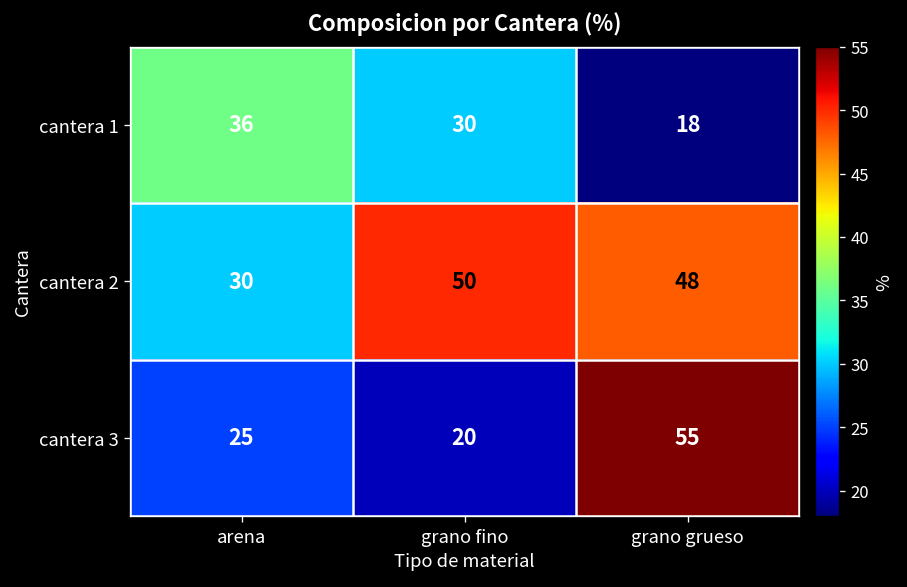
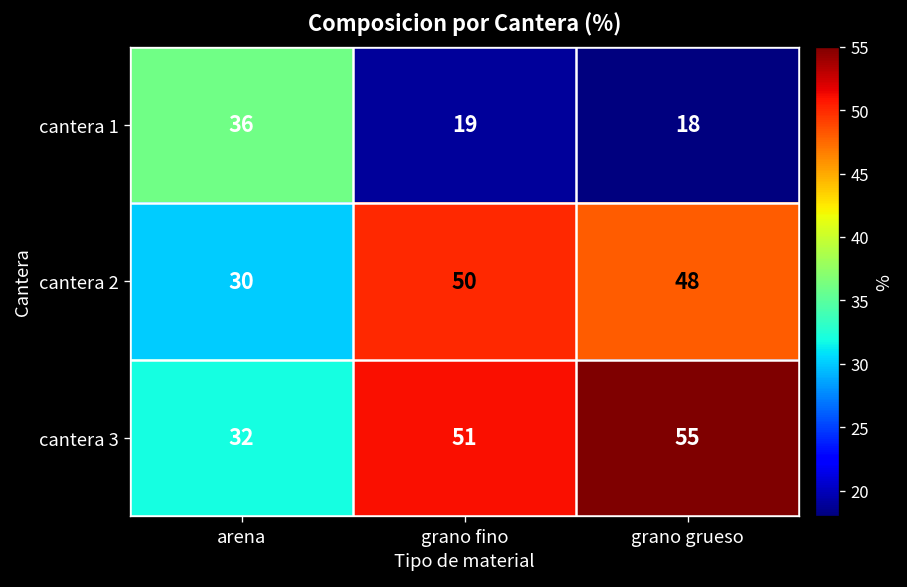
  {
    "cantera 1": {
      "arena": 36,
-     "grano fino": 30,
+     "grano fino": 19,
      "grano grueso": 18
    },
    "cantera 2": {
      "arena": 30,
      "grano fino": 50,
      "grano grueso": 48
    },
    "cantera 3": {
-     "arena": 25,
-     "grano fino": 20,
+     "arena": 32,
+     "grano fino": 51,
      "grano grueso": 55
    }
  }
